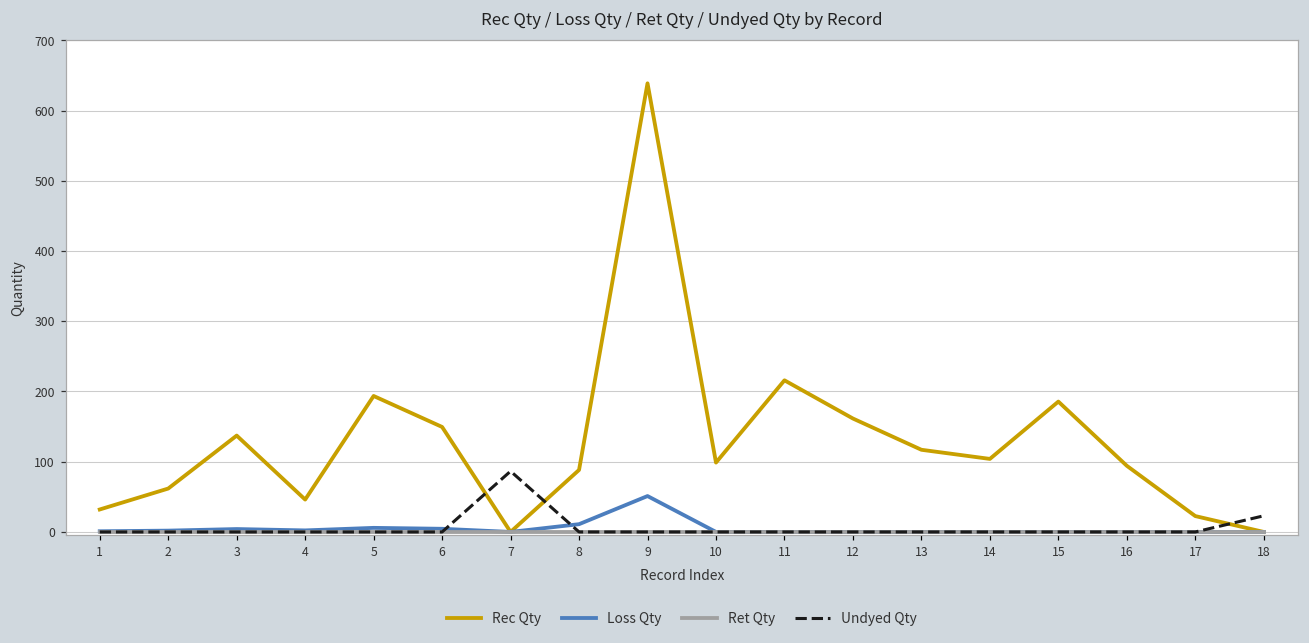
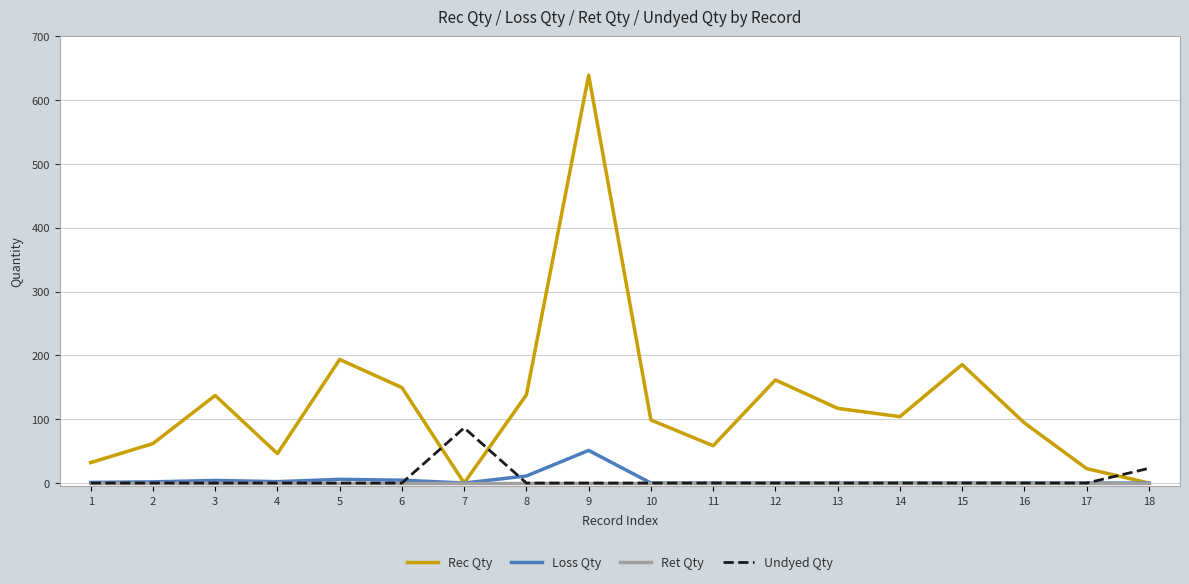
  {
    "Rec Qty": {
      "1": 30,
      "2": 60,
      "3": 140,
      "4": 50,
      "5": 190,
      "6": 150,
-     "8": 90,
+     "8": 140,
      "9": 640,
      "10": 100,
-     "11": 220,
+     "11": 60,
      "12": 160,
      "13": 120,
      "14": 100,
      "15": 190,
      "16": 90,
      "17": 20
    },
    "Loss Qty": {
      "3": 0,
      "5": 10,
      "6": 0,
      "8": 10,
      "9": 50
    },
    "Undyed Qty": {
      "7": 90,
      "18": 20
    }
  }
